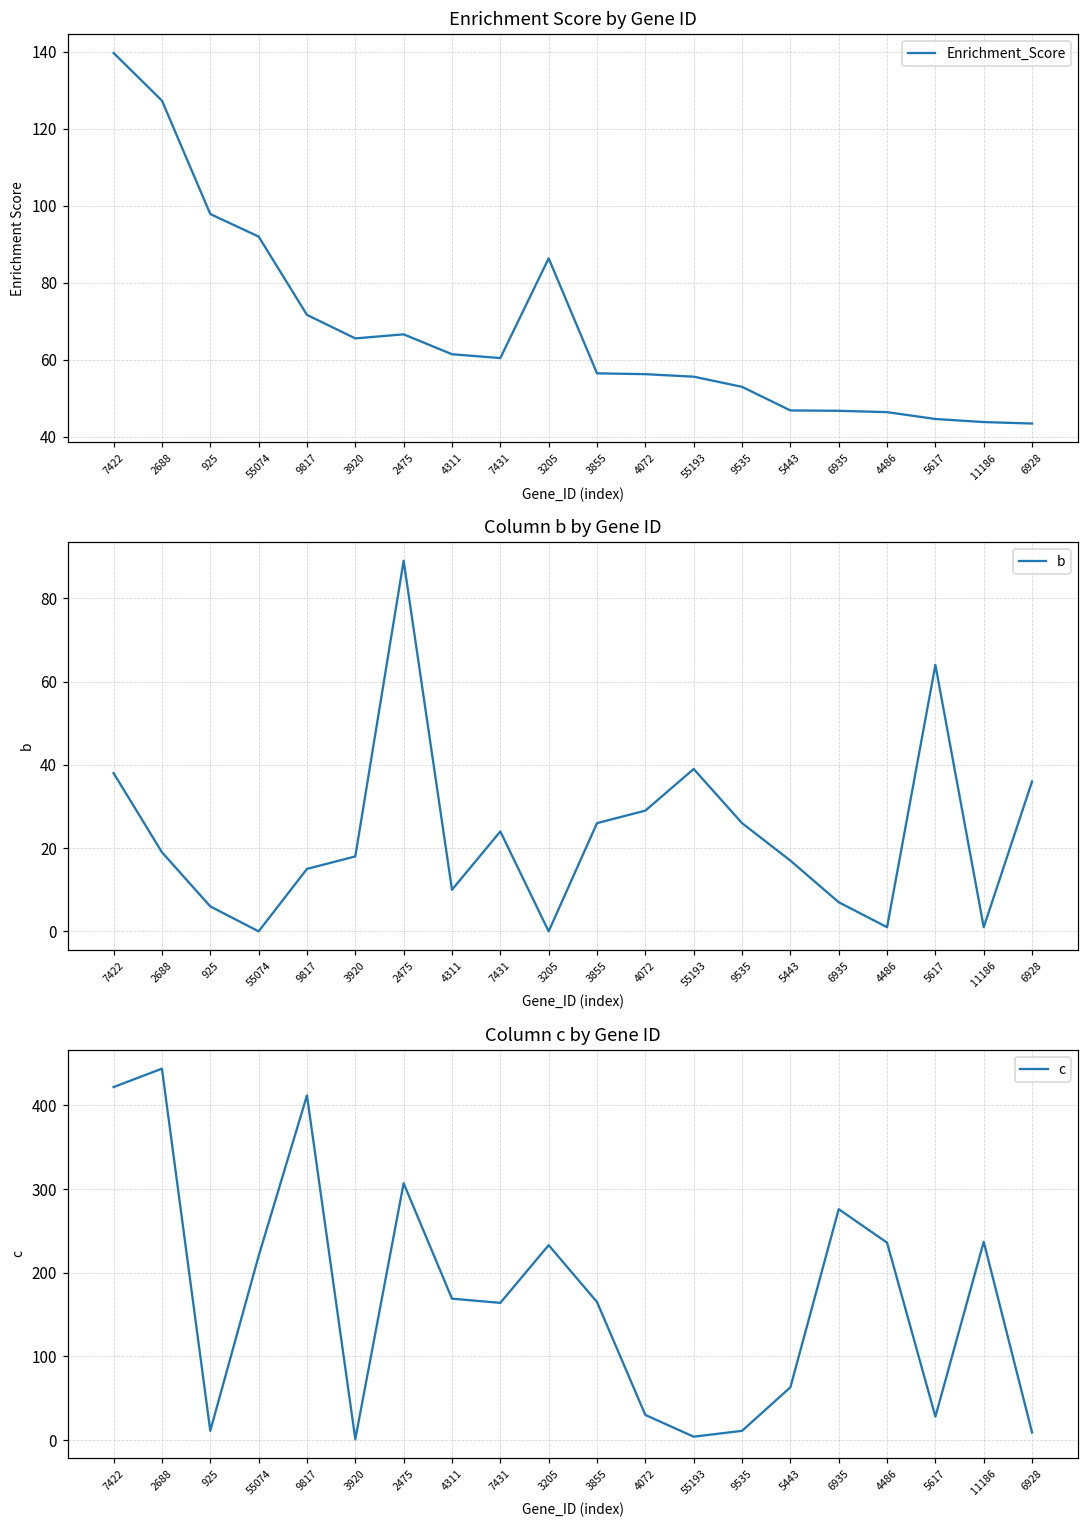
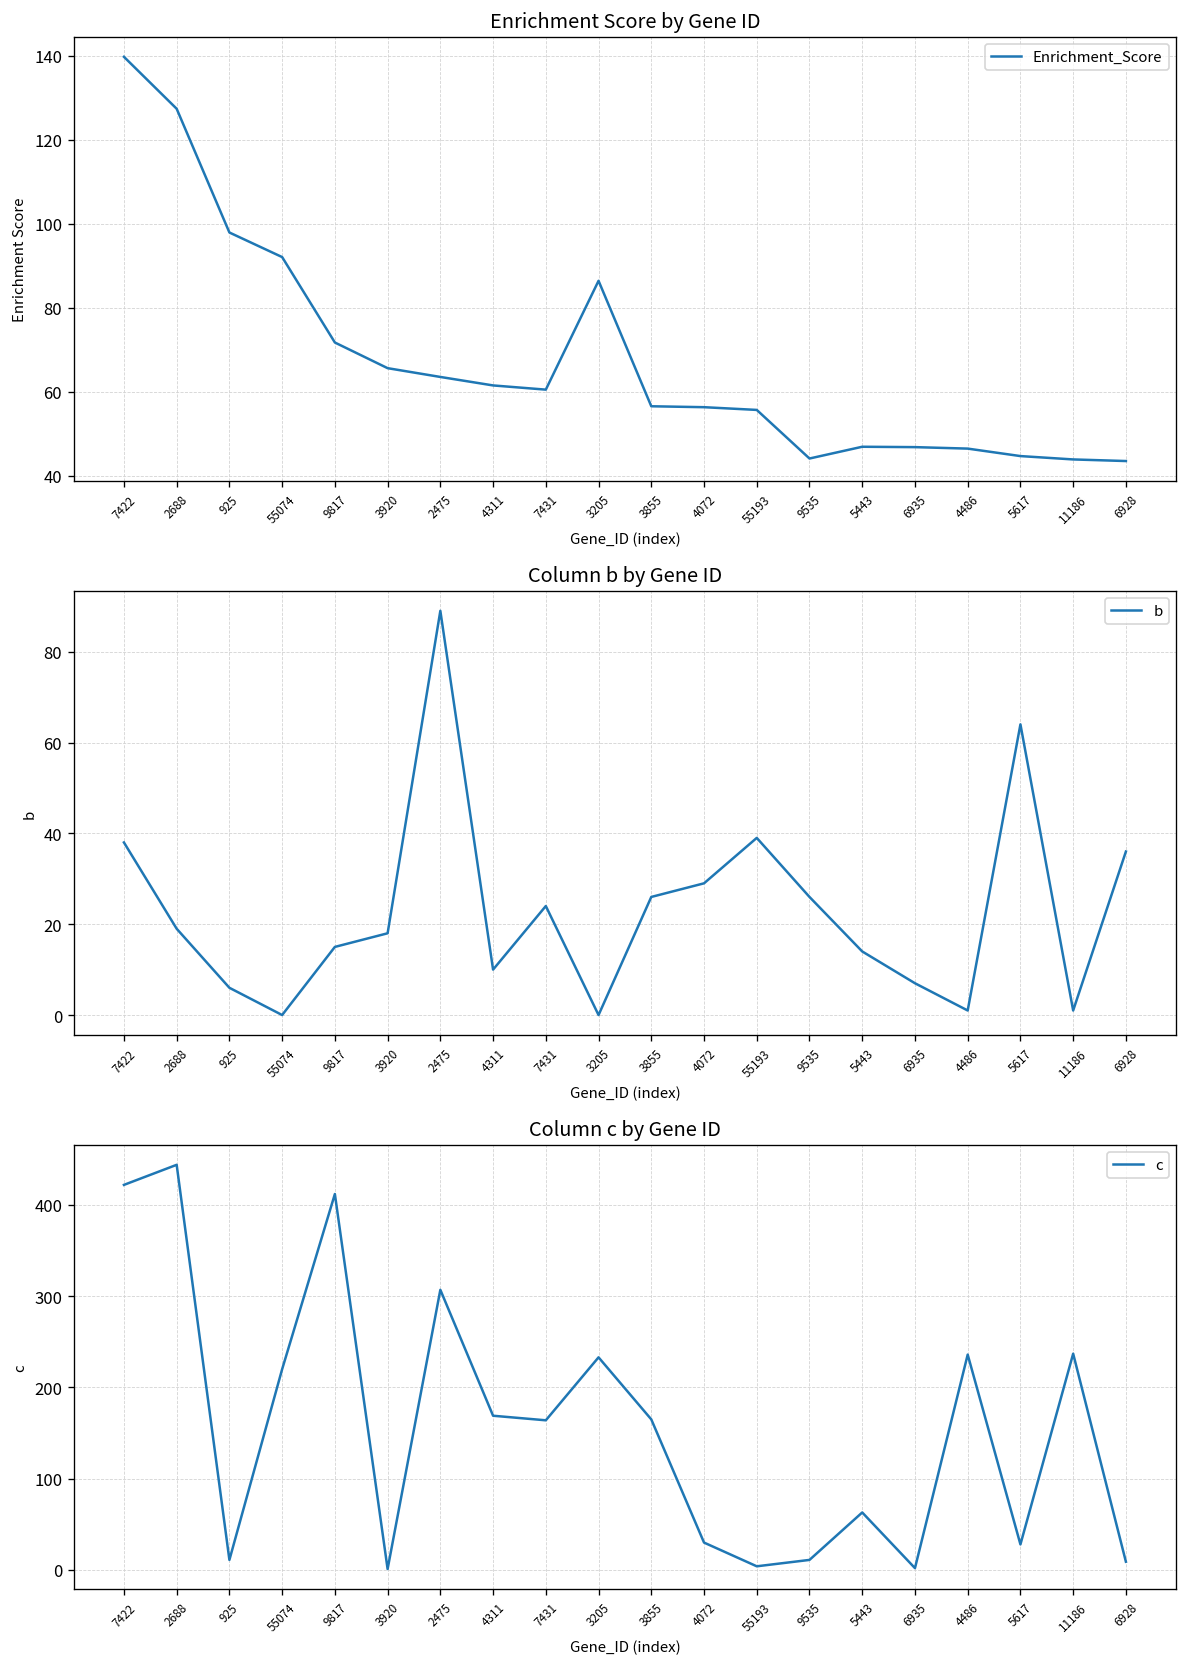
  {
    "Enrichment Score by Gene ID": {
      "7422": 140,
      "2688": 127,
      "925": 98,
      "55074": 92,
      "9817": 72,
      "3920": 66,
-     "2475": 67,
+     "2475": 64,
      "4311": 61,
      "7431": 60,
      "3205": 86,
      "3855": 57,
      "4072": 56,
      "55193": 56,
-     "9535": 53,
+     "9535": 44,
      "5443": 47,
      "6935": 47,
      "4486": 46,
      "5617": 45,
      "11186": 44,
      "6928": 43
    },
    "Column b by Gene ID": {
      "7422": 38,
      "2688": 19,
      "925": 6,
      "55074": 0,
      "9817": 15,
      "3920": 18,
      "2475": 89,
      "4311": 10,
      "7431": 24,
      "3205": 0,
      "3855": 26,
      "4072": 29,
      "55193": 39,
      "9535": 26,
-     "5443": 17,
+     "5443": 14,
      "6935": 7,
      "4486": 1,
      "5617": 64,
      "11186": 1,
      "6928": 36
    },
    "Column c by Gene ID": {
      "7422": 420,
      "2688": 440,
      "925": 10,
      "55074": 220,
      "9817": 410,
      "3920": 0,
      "2475": 310,
      "4311": 170,
      "7431": 160,
      "3205": 230,
      "3855": 170,
      "4072": 30,
      "55193": 0,
      "9535": 10,
      "5443": 60,
-     "6935": 280,
+     "6935": 0,
      "4486": 240,
      "5617": 30,
      "11186": 240,
      "6928": 10
    }
  }
